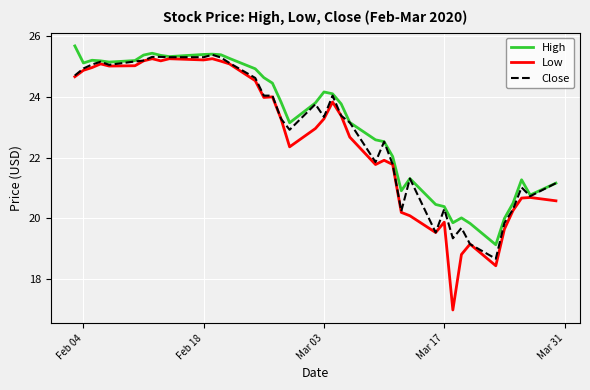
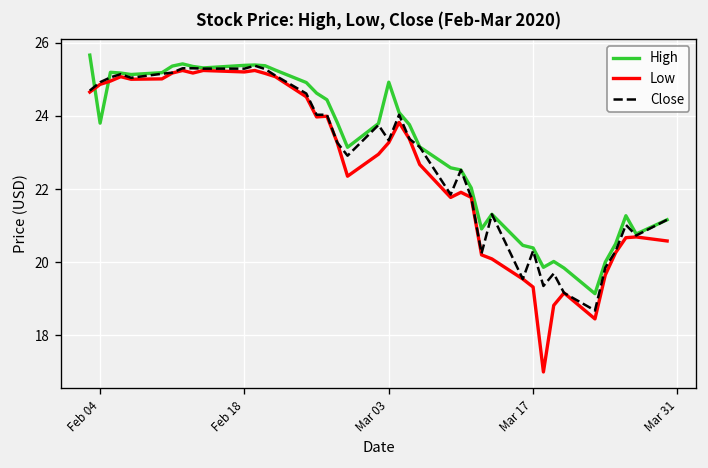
  {
    "High": {
-     "Feb 04": 25.1,
+     "Feb 04": 23.8,
      "Feb 18": 25.4,
-     "Mar 03": 24.2
+     "Mar 03": 24.9
    },
    "Low": {
      "Feb 18": 25.2,
-     "Mar 17": 19.9
+     "Mar 17": 19.3
    },
    "Close": {
      "Feb 18": 25.3
    }
  }
